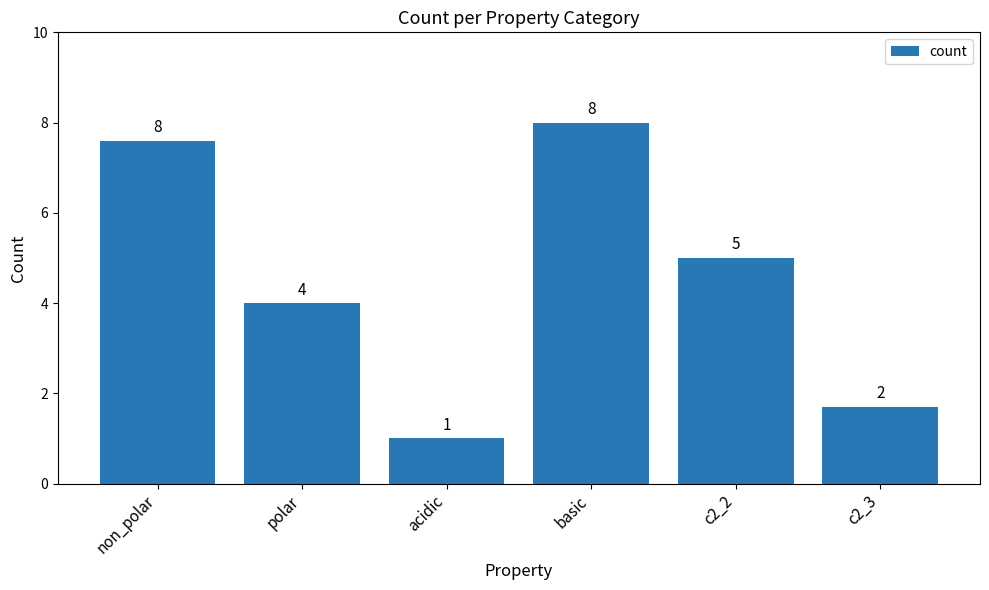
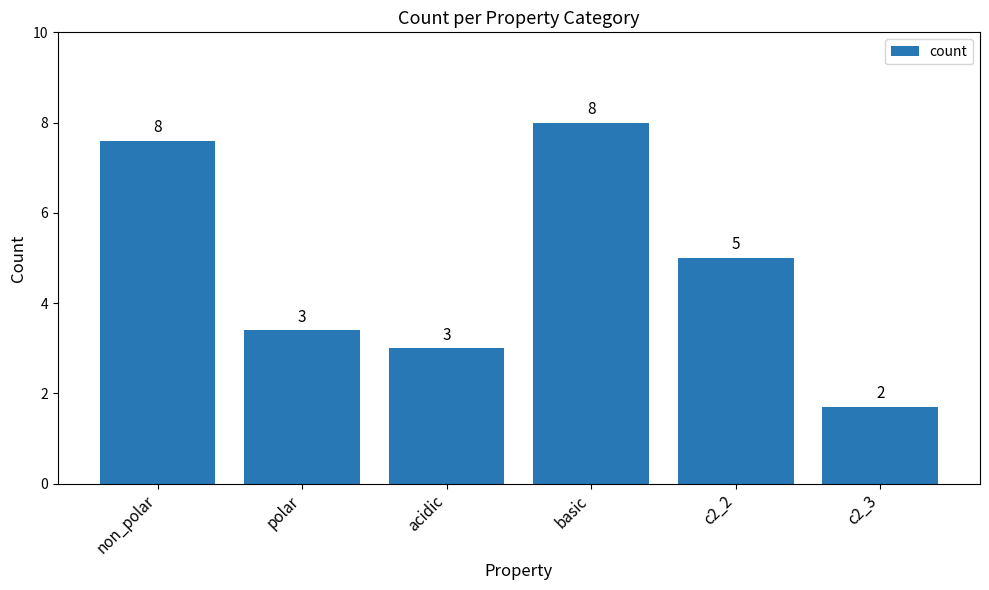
  {
    "non_polar": 8,
-   "polar": 4,
-   "acidic": 1,
+   "polar": 3,
+   "acidic": 3,
    "basic": 8,
    "c2_2": 5,
    "c2_3": 2
  }
